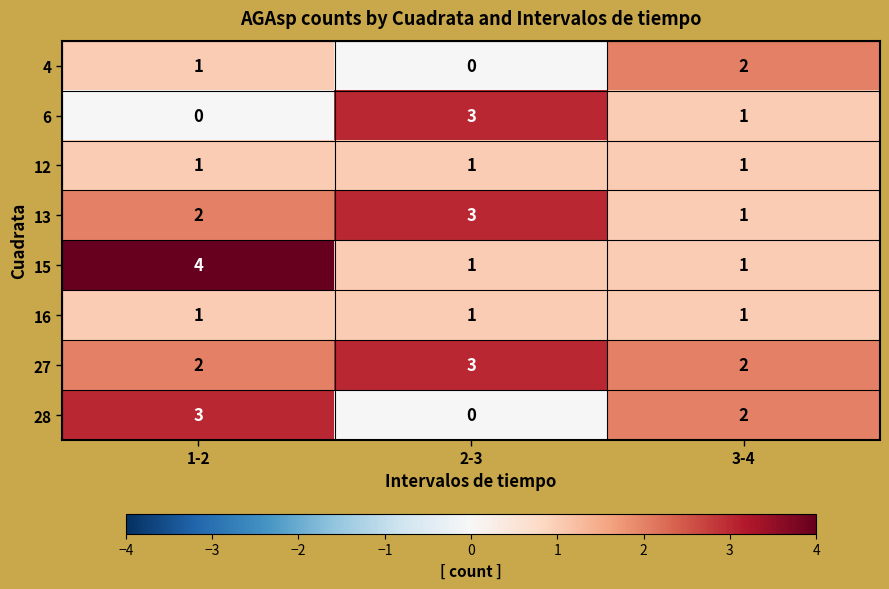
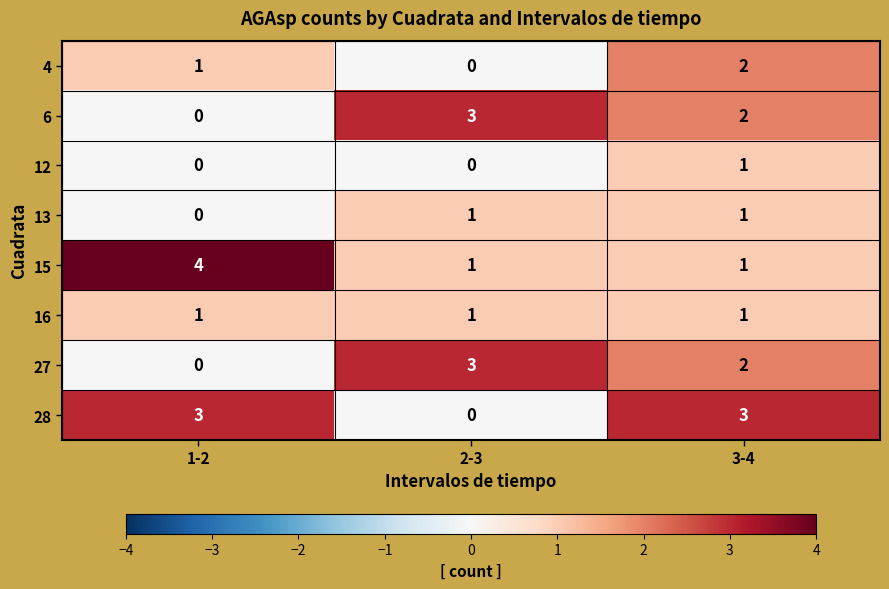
  {
    "4": {
      "1-2": 1,
      "2-3": 0,
      "3-4": 2
    },
    "6": {
      "1-2": 0,
      "2-3": 3,
-     "3-4": 1
+     "3-4": 2
    },
    "12": {
-     "1-2": 1,
-     "2-3": 1,
+     "1-2": 0,
+     "2-3": 0,
      "3-4": 1
    },
    "13": {
-     "1-2": 2,
-     "2-3": 3,
+     "1-2": 0,
+     "2-3": 1,
      "3-4": 1
    },
    "15": {
      "1-2": 4,
      "2-3": 1,
      "3-4": 1
    },
    "16": {
      "1-2": 1,
      "2-3": 1,
      "3-4": 1
    },
    "27": {
-     "1-2": 2,
+     "1-2": 0,
      "2-3": 3,
      "3-4": 2
    },
    "28": {
      "1-2": 3,
      "2-3": 0,
-     "3-4": 2
+     "3-4": 3
    }
  }
